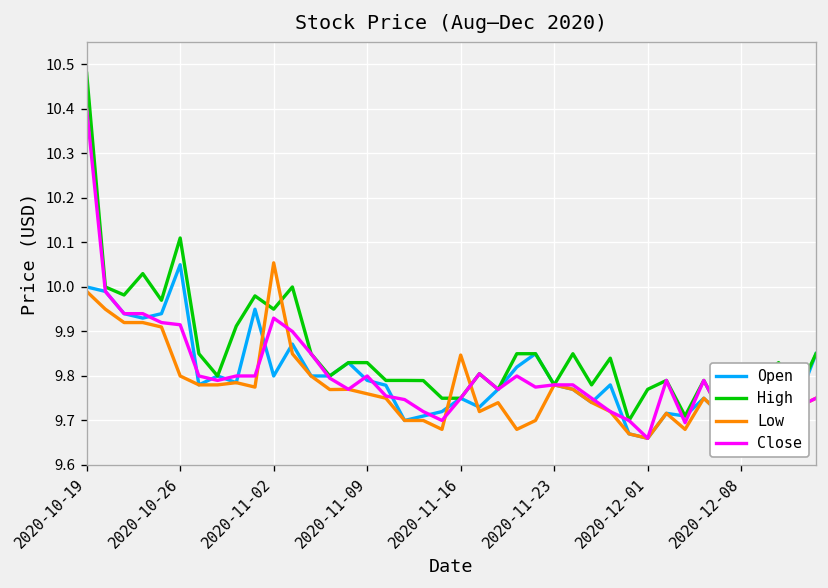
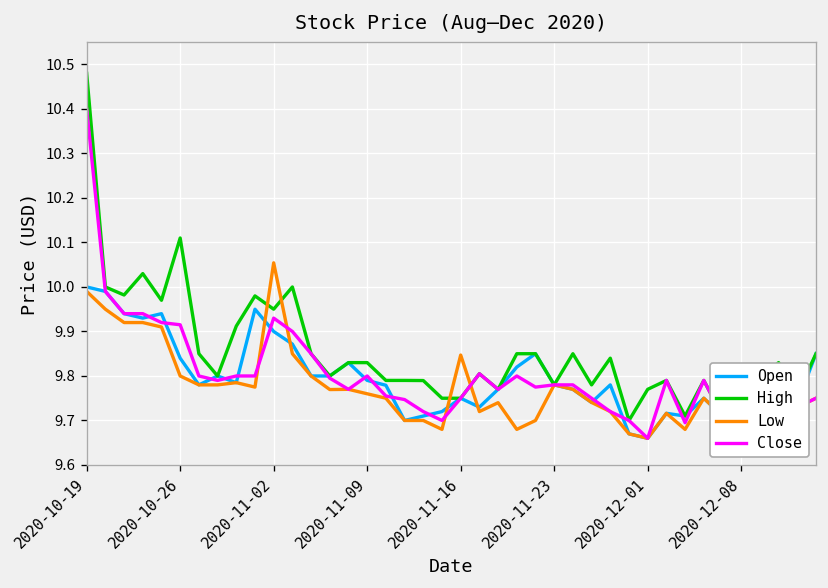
  {
    "Open": {
      "2020-10-19": 10.00,
-     "2020-10-26": 10.05,
-     "2020-11-02": 9.8,
+     "2020-10-26": 9.84,
+     "2020-11-02": 9.9,
      "2020-11-09": 9.79
    },
    "High": {
      "2020-10-19": 10.48,
      "2020-10-26": 10.11,
      "2020-11-02": 9.95,
      "2020-11-09": 9.83,
      "2020-12-01": 9.77
    },
    "Low": {
      "2020-10-19": 9.99,
      "2020-10-26": 9.80,
      "2020-11-02": 10.05,
      "2020-11-09": 9.76,
      "2020-11-16": 9.85
    },
    "Close": {
      "2020-10-19": 10.40,
      "2020-10-26": 9.92,
      "2020-11-02": 9.93,
      "2020-11-09": 9.80
    }
  }
